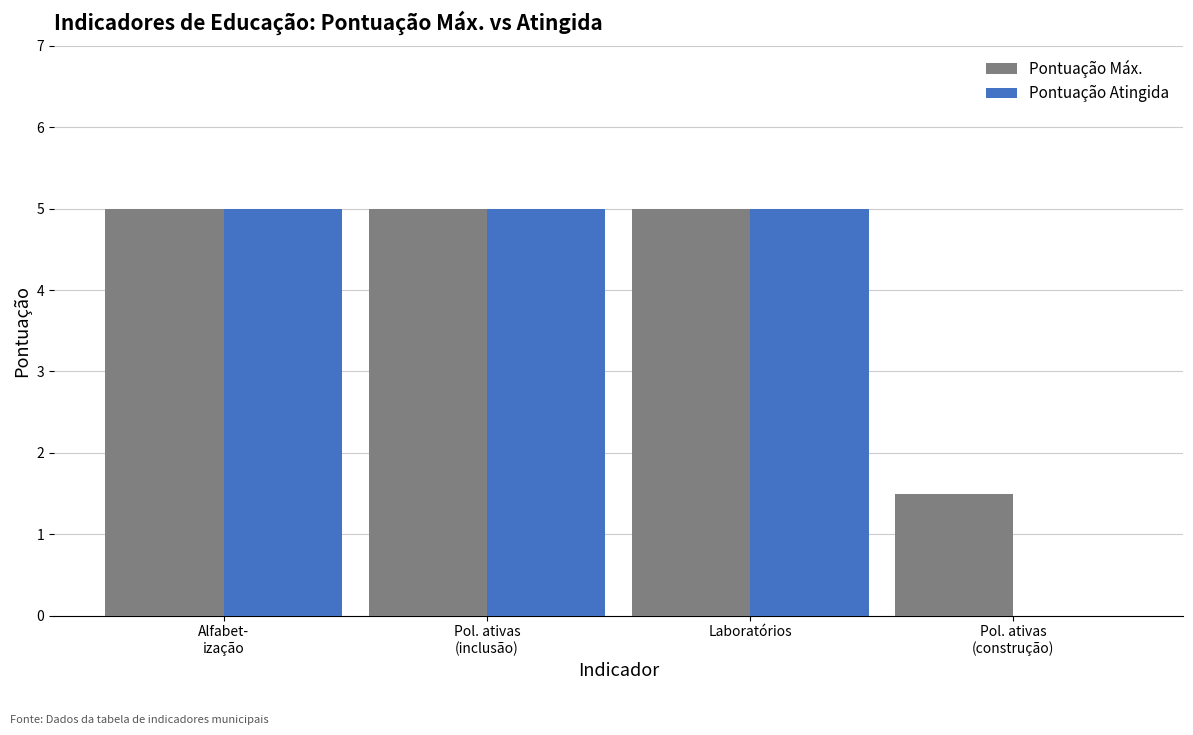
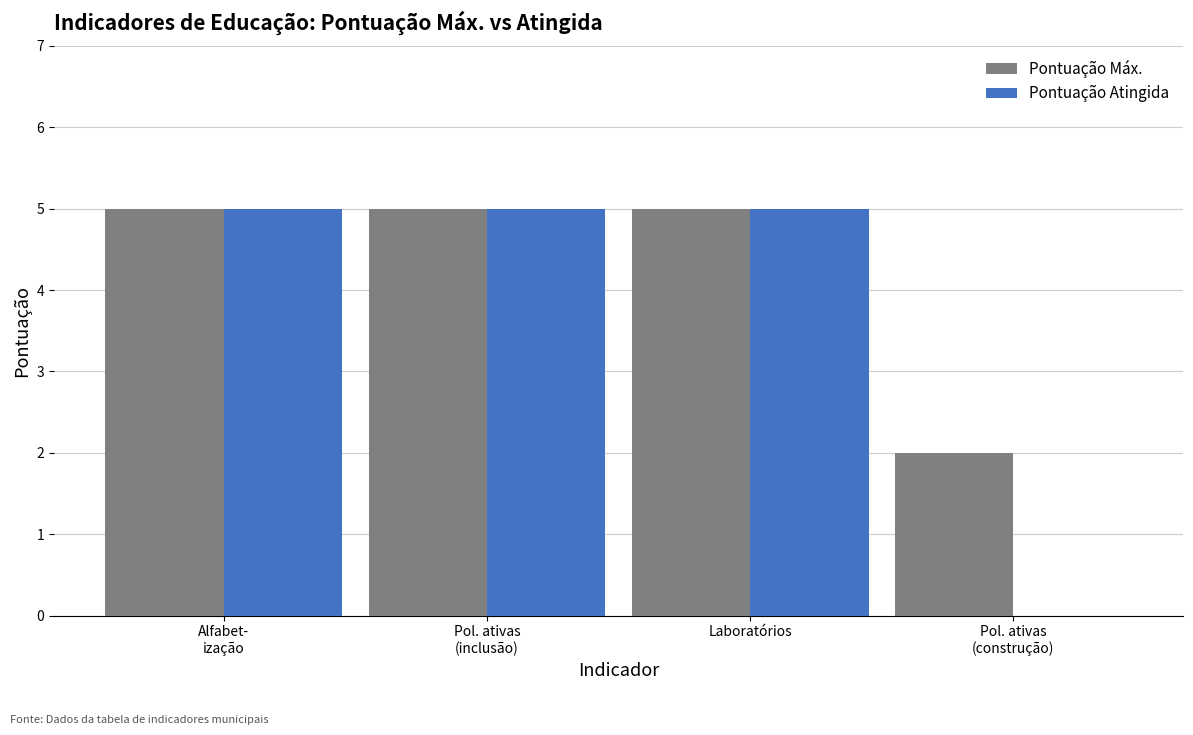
  {
    "Pontuação Máx.": {
      "Alfabet- ização": 5.0,
      "Pol. ativas (inclusão)": 5.0,
      "Laboratórios": 5.0,
-     "Pol. ativas (construção)": 1.5
+     "Pol. ativas (construção)": 2.0
    },
    "Pontuação Atingida": {
      "Alfabet- ização": 5.0,
      "Pol. ativas (inclusão)": 5.0,
      "Laboratórios": 5.0,
      "Pol. ativas (construção)": 0.0
    }
  }
